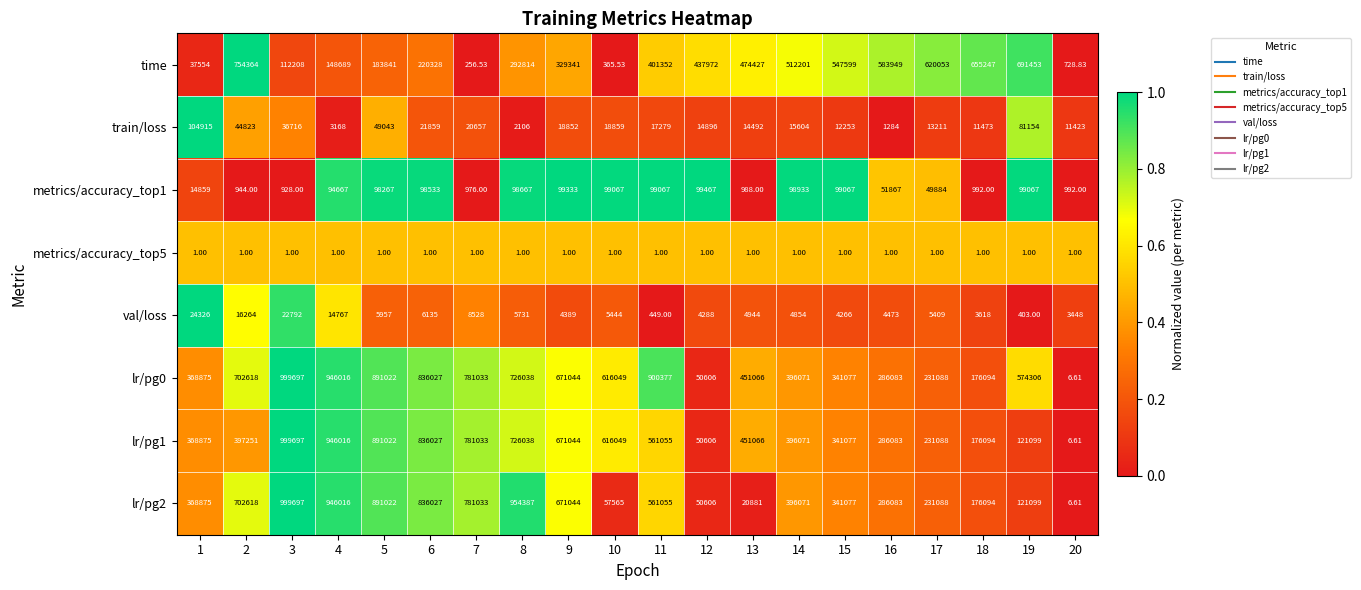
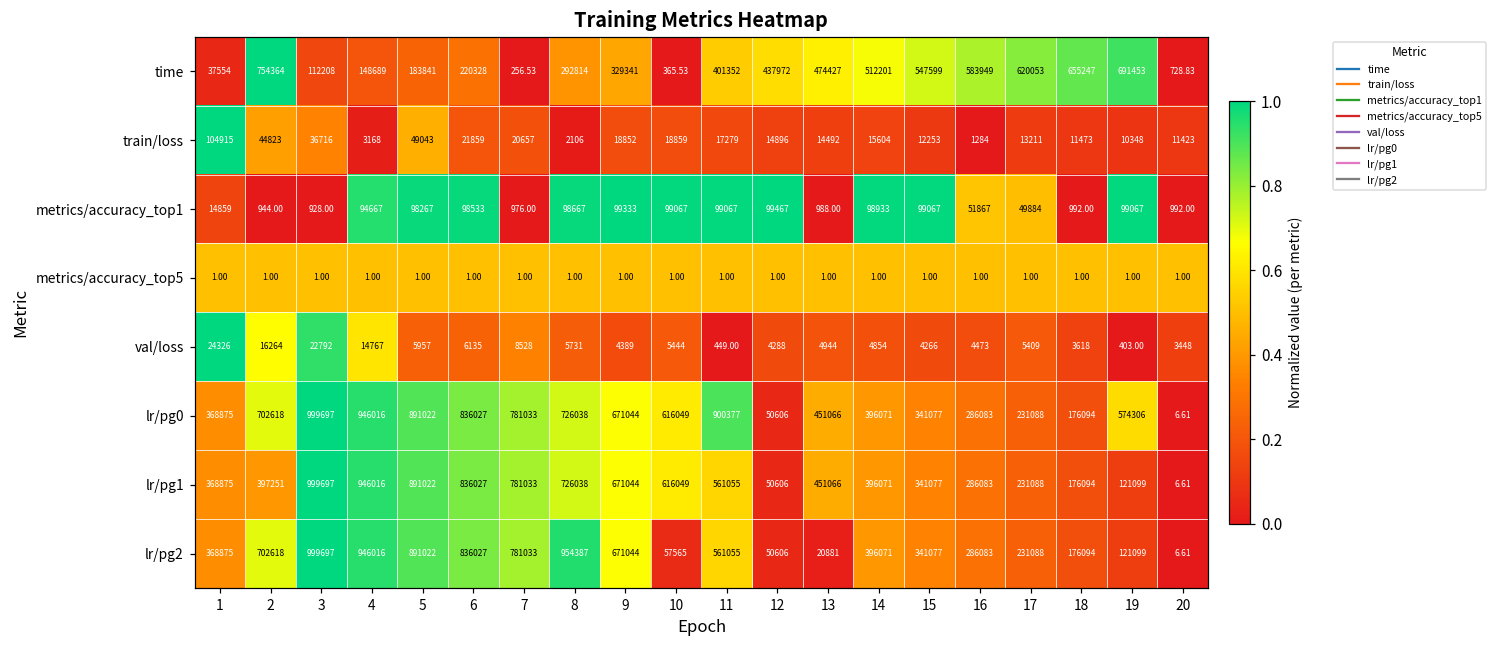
  {
    "time": {
      "1": 37554,
      "2": 754364,
      "3": 112208,
      "4": 148689,
      "5": 183841,
      "6": 220328,
      "7": 256.53,
      "8": 292814,
      "9": 329341,
      "10": 365.53,
      "11": 401352,
      "12": 437972,
      "13": 474427,
      "14": 512201,
      "15": 547599,
      "16": 583949,
      "17": 620053,
      "18": 655247,
      "19": 691453,
      "20": 728.83
    },
    "train/loss": {
      "1": 104915,
      "2": 44823,
      "3": 36716,
      "4": 3168,
      "5": 49043,
      "6": 21859,
      "7": 20657,
      "8": 2106,
      "9": 18852,
      "10": 18859,
      "11": 17279,
      "12": 14896,
      "13": 14492,
      "14": 15604,
      "15": 12253,
      "16": 1284,
      "17": 13211,
      "18": 11473,
-     "19": 81154,
+     "19": 10348,
      "20": 11423
    },
    "metrics/accuracy_top1": {
      "1": 14859,
      "2": 944.00,
      "3": 928.00,
      "4": 94667,
      "5": 98267,
      "6": 98533,
      "7": 976.00,
      "8": 98667,
      "9": 99333,
      "10": 99067,
      "11": 99067,
      "12": 99467,
      "13": 988.00,
      "14": 98933,
      "15": 99067,
      "16": 51867,
      "17": 49884,
      "18": 992.00,
      "19": 99067,
      "20": 992.00
    },
    "metrics/accuracy_top5": {
      "1": 1.00,
      "2": 1.00,
      "3": 1.00,
      "4": 1.00,
      "5": 1.00,
      "6": 1.00,
      "7": 1.00,
      "8": 1.00,
      "9": 1.00,
      "10": 1.00,
      "11": 1.00,
      "12": 1.00,
      "13": 1.00,
      "14": 1.00,
      "15": 1.00,
      "16": 1.00,
      "17": 1.00,
      "18": 1.00,
      "19": 1.00,
      "20": 1.00
    },
    "val/loss": {
      "1": 24326,
      "2": 16264,
      "3": 22792,
      "4": 14767,
      "5": 5957,
      "6": 6135,
      "7": 8528,
      "8": 5731,
      "9": 4389,
      "10": 5444,
      "11": 449.00,
      "12": 4288,
      "13": 4944,
      "14": 4854,
      "15": 4266,
      "16": 4473,
      "17": 5409,
      "18": 3618,
      "19": 403.00,
      "20": 3448
    },
    "lr/pg0": {
      "1": 368875,
      "2": 702618,
      "3": 999697,
      "4": 946016,
      "5": 891022,
      "6": 836027,
      "7": 781033,
      "8": 726038,
      "9": 671044,
      "10": 616049,
      "11": 900377,
      "12": 50606,
      "13": 451066,
      "14": 396071,
      "15": 341077,
      "16": 286083,
      "17": 231088,
      "18": 176094,
      "19": 574306,
      "20": 6.61
    },
    "lr/pg1": {
      "1": 368875,
      "2": 397251,
      "3": 999697,
      "4": 946016,
      "5": 891022,
      "6": 836027,
      "7": 781033,
      "8": 726038,
      "9": 671044,
      "10": 616049,
      "11": 561055,
      "12": 50606,
      "13": 451066,
      "14": 396071,
      "15": 341077,
      "16": 286083,
      "17": 231088,
      "18": 176094,
      "19": 121099,
      "20": 6.61
    },
    "lr/pg2": {
      "1": 368875,
      "2": 702618,
      "3": 999697,
      "4": 946016,
      "5": 891022,
      "6": 836027,
      "7": 781033,
      "8": 954387,
      "9": 671044,
      "10": 57565,
      "11": 561055,
      "12": 50606,
      "13": 20881,
      "14": 396071,
      "15": 341077,
      "16": 286083,
      "17": 231088,
      "18": 176094,
      "19": 121099,
      "20": 6.61
    }
  }
